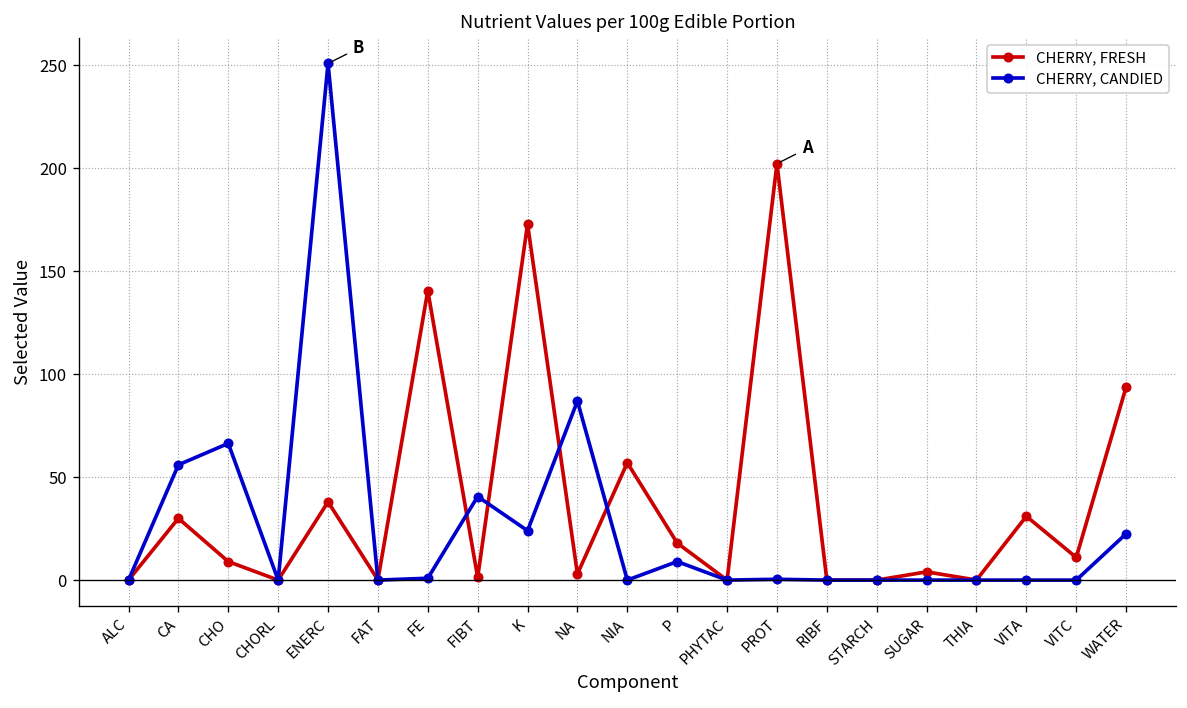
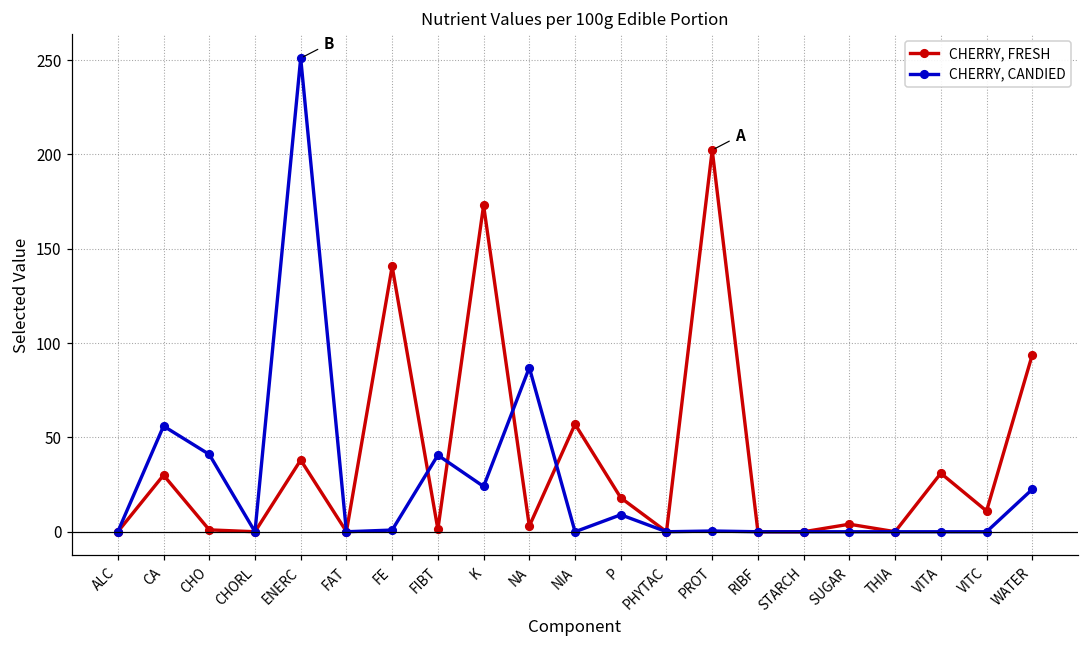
  {
    "CHERRY, FRESH": {
      "CA": 30,
-     "CHO": 9,
+     "CHO": 1,
      "ENERC": 38,
      "FE": 141,
      "FIBT": 1,
      "K": 173,
      "NA": 3,
      "NIA": 57,
      "P": 18,
      "PROT": 202,
      "SUGAR": 4,
      "VITA": 31,
      "VITC": 11,
      "WATER": 94
    },
    "CHERRY, CANDIED": {
      "CA": 56,
-     "CHO": 66,
+     "CHO": 41,
      "ENERC": 251,
      "FE": 1,
      "FIBT": 41,
      "K": 24,
      "NA": 87,
      "NIA": 0,
      "P": 9,
      "PROT": 0,
      "SUGAR": 0,
      "VITA": 0,
      "VITC": 0,
      "WATER": 23
    }
  }
